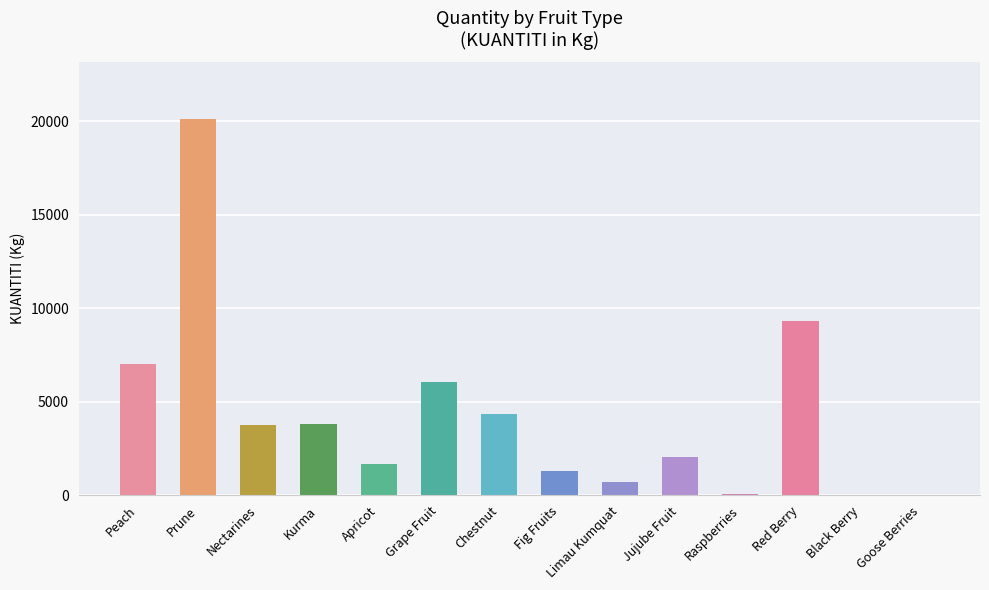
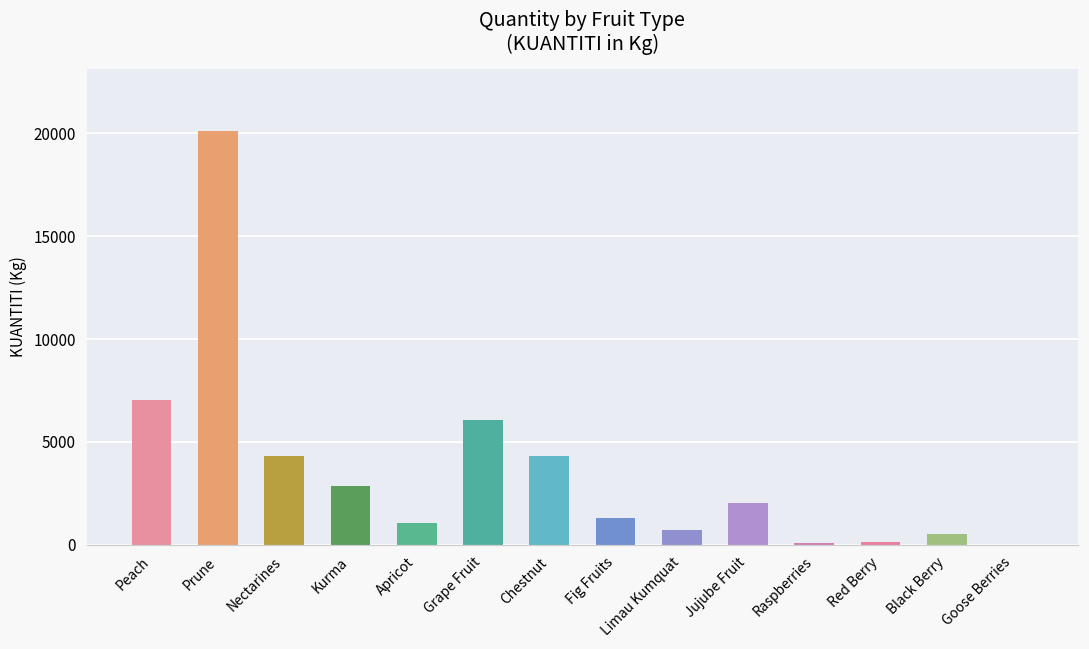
  {
    "Peach": 7000,
    "Prune": 20100,
-   "Nectarines": 3800,
-   "Kurma": 3800,
-   "Apricot": 1700,
+   "Nectarines": 4300,
+   "Kurma": 2900,
+   "Apricot": 1100,
    "Grape Fruit": 6100,
    "Chestnut": 4300,
    "Fig Fruits": 1300,
    "Limau Kumquat": 700,
    "Jujube Fruit": 2100,
-   "Red Berry": 9300,
-   "Black Berry": 0
+   "Red Berry": 100,
+   "Black Berry": 500
  }
